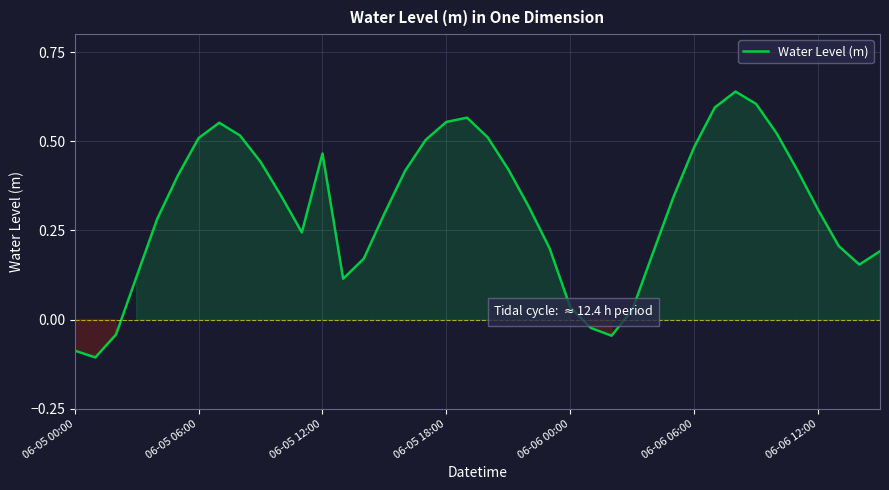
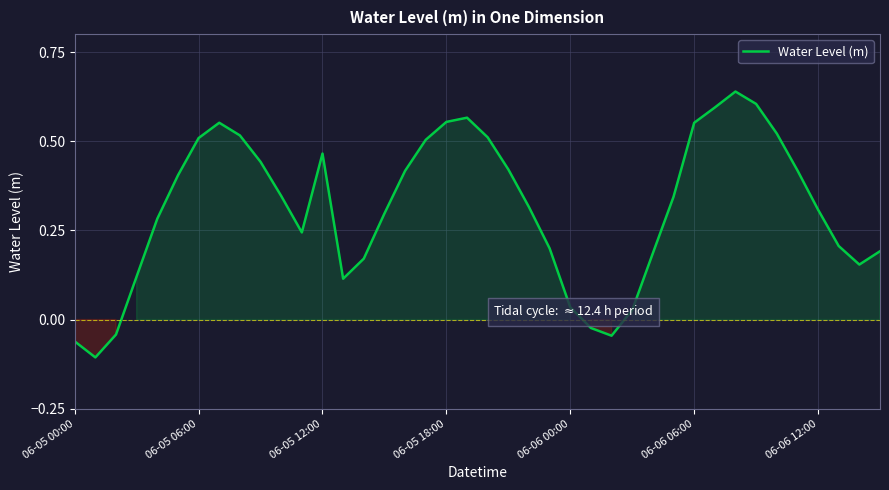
  {
-   "06-05 00:00": -0.09,
+   "06-05 00:00": -0.06,
    "06-05 06:00": 0.51,
    "06-05 12:00": 0.47,
    "06-05 18:00": 0.55,
-   "06-06 06:00": 0.48,
+   "06-06 06:00": 0.55,
    "06-06 12:00": 0.31
  }
